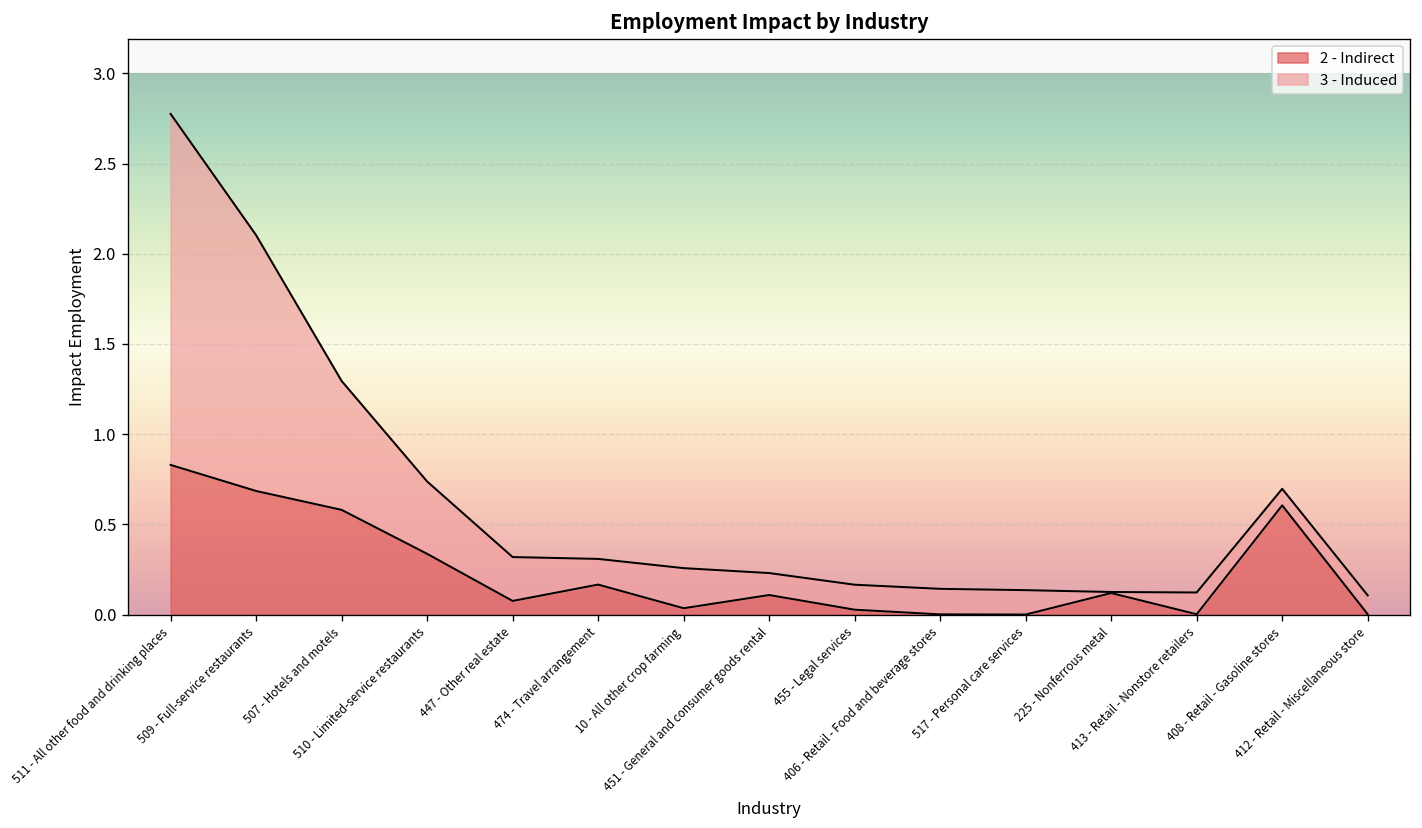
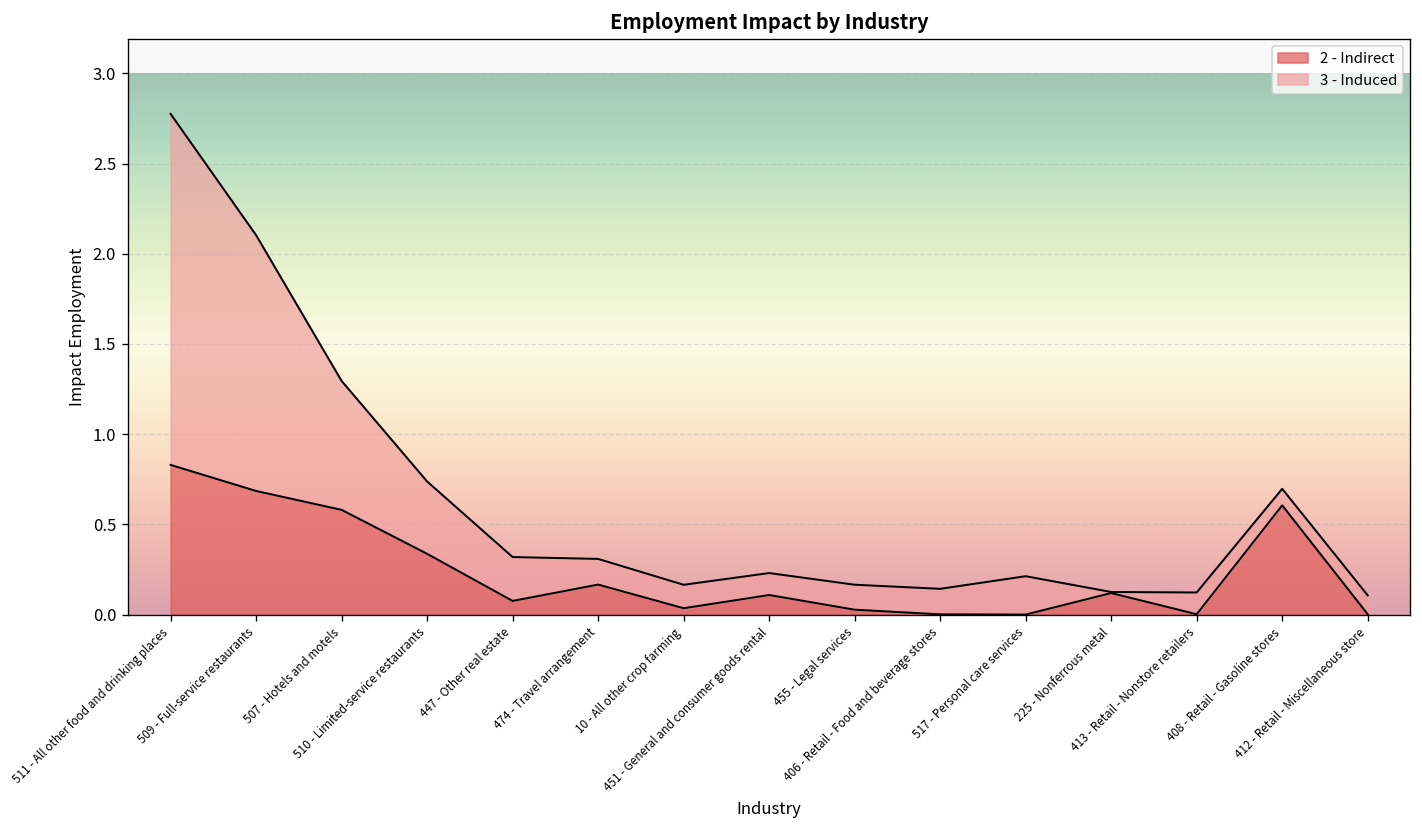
  {
    "2 - Indirect": {
      "511 - All other food and drinking places": 0.83,
      "509 - Full-service restaurants": 0.69,
      "507 - Hotels and motels": 0.58,
      "510 - Limited-service restaurants": 0.34,
      "447 - Other real estate": 0.08,
      "474 - Travel arrangement": 0.17,
      "10 - All other crop farming": 0.04,
      "451 - General and consumer goods rental": 0.11,
      "455 - Legal services": 0.03,
      "406 - Retail - Food and beverage stores": 0.00,
      "517 - Personal care services": 0.00,
      "413 - Retail - Nonstore retailers": 0.00,
      "408 - Retail - Gasoline stores": 0.61,
      "412 - Retail - Miscellaneous store": 0.00
    },
    "3 - Induced": {
      "511 - All other food and drinking places": 1.95,
      "509 - Full-service restaurants": 1.42,
      "507 - Hotels and motels": 0.71,
      "510 - Limited-service restaurants": 0.40,
      "447 - Other real estate": 0.24,
      "474 - Travel arrangement": 0.14,
-     "10 - All other crop farming": 0.22,
+     "10 - All other crop farming": 0.13,
      "451 - General and consumer goods rental": 0.12,
      "455 - Legal services": 0.14,
      "406 - Retail - Food and beverage stores": 0.14,
-     "517 - Personal care services": 0.14,
+     "517 - Personal care services": 0.21,
      "413 - Retail - Nonstore retailers": 0.12,
      "408 - Retail - Gasoline stores": 0.09,
      "412 - Retail - Miscellaneous store": 0.10
    }
  }
